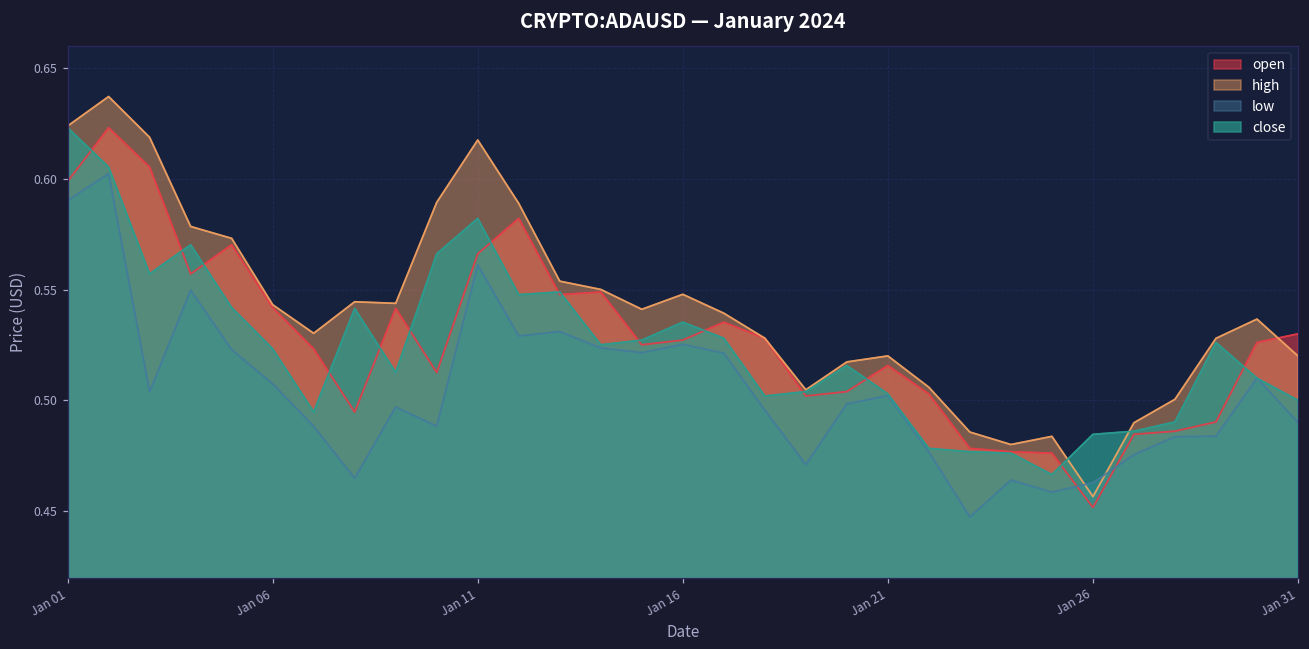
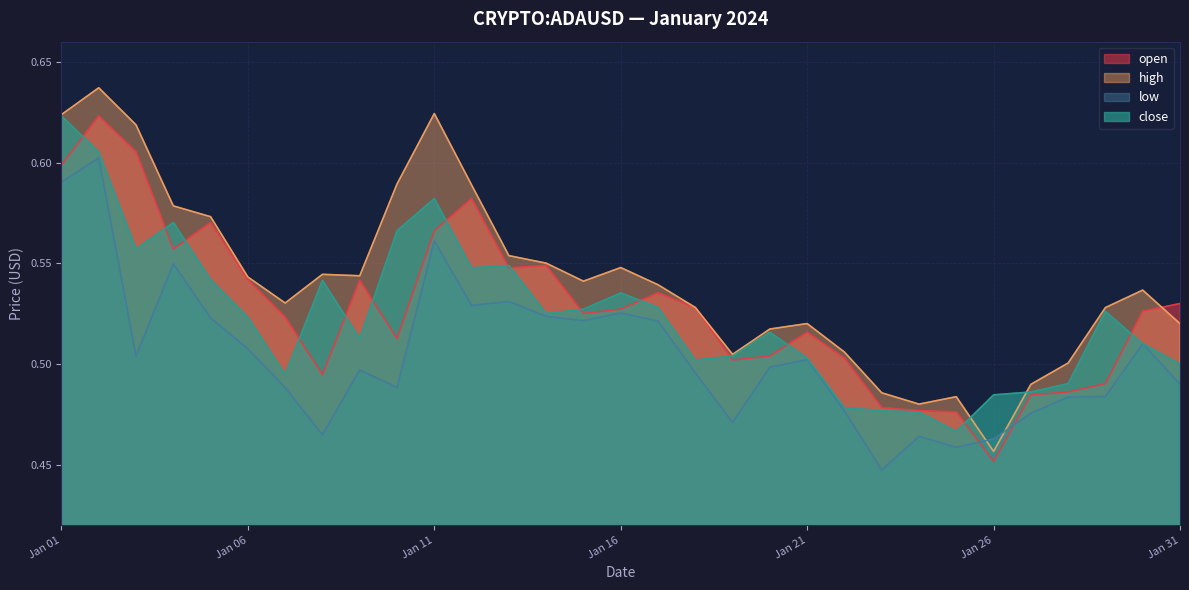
  {
    "open": {
      "Jan 01": 0.599,
      "Jan 06": 0.542,
      "Jan 11": 0.566,
      "Jan 16": 0.527,
      "Jan 21": 0.516,
      "Jan 26": 0.452,
      "Jan 31": 0.530
    },
    "high": {
      "Jan 06": 0.543,
-     "Jan 11": 0.617,
+     "Jan 11": 0.624,
      "Jan 16": 0.548,
      "Jan 21": 0.520,
      "Jan 26": 0.457,
      "Jan 31": 0.520
    }
  }
